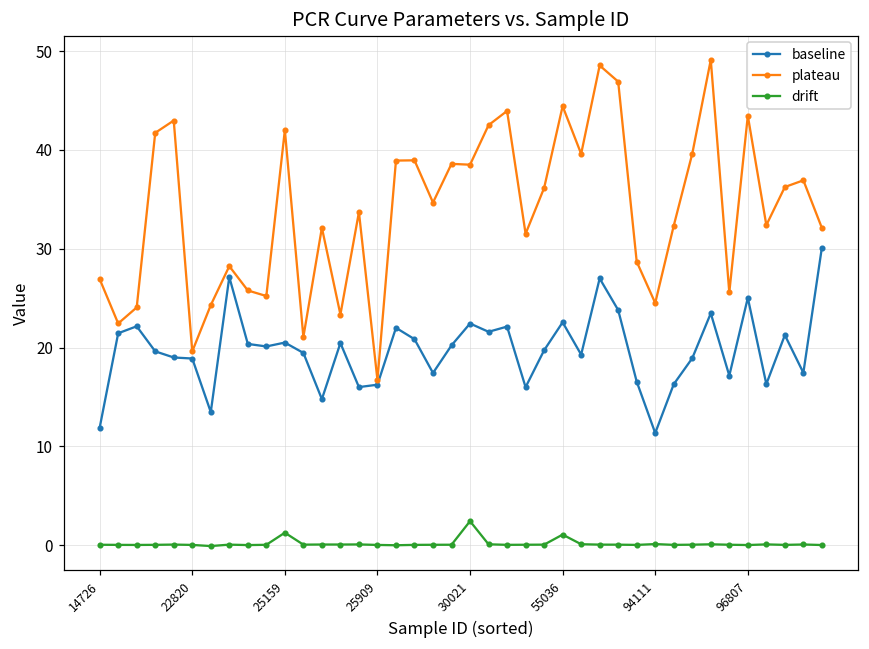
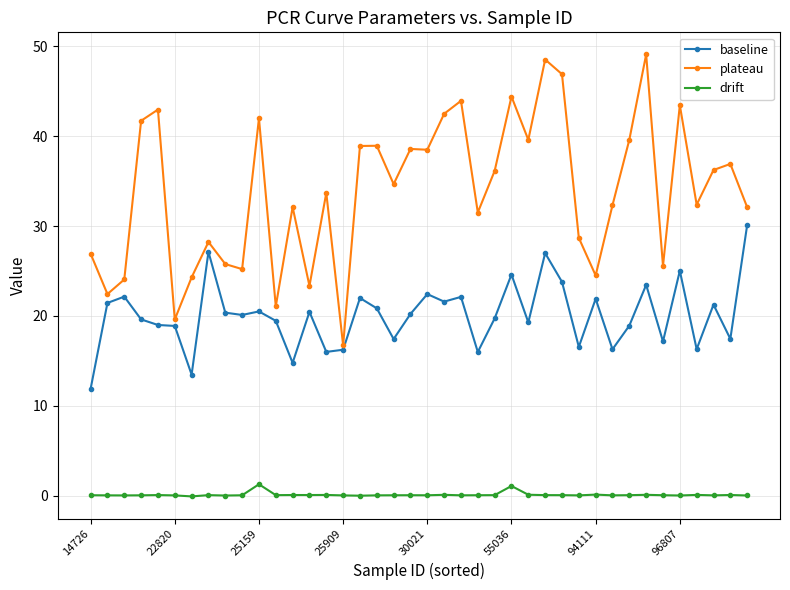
  {
    "baseline": {
      "14726": 12,
      "22820": 19,
      "25159": 21,
      "25909": 16,
      "30021": 22,
-     "55036": 23,
-     "94111": 11,
+     "55036": 25,
+     "94111": 22,
      "96807": 25
    },
    "plateau": {
      "14726": 27,
      "22820": 20,
      "25159": 42,
      "25909": 17,
      "30021": 38,
      "55036": 44,
      "94111": 25,
      "96807": 43
    },
    "drift": {
      "14726": 0,
      "22820": 0,
      "25159": 1,
      "25909": 0,
-     "30021": 2,
+     "30021": 0,
      "55036": 1,
      "94111": 0,
      "96807": 0
    }
  }
